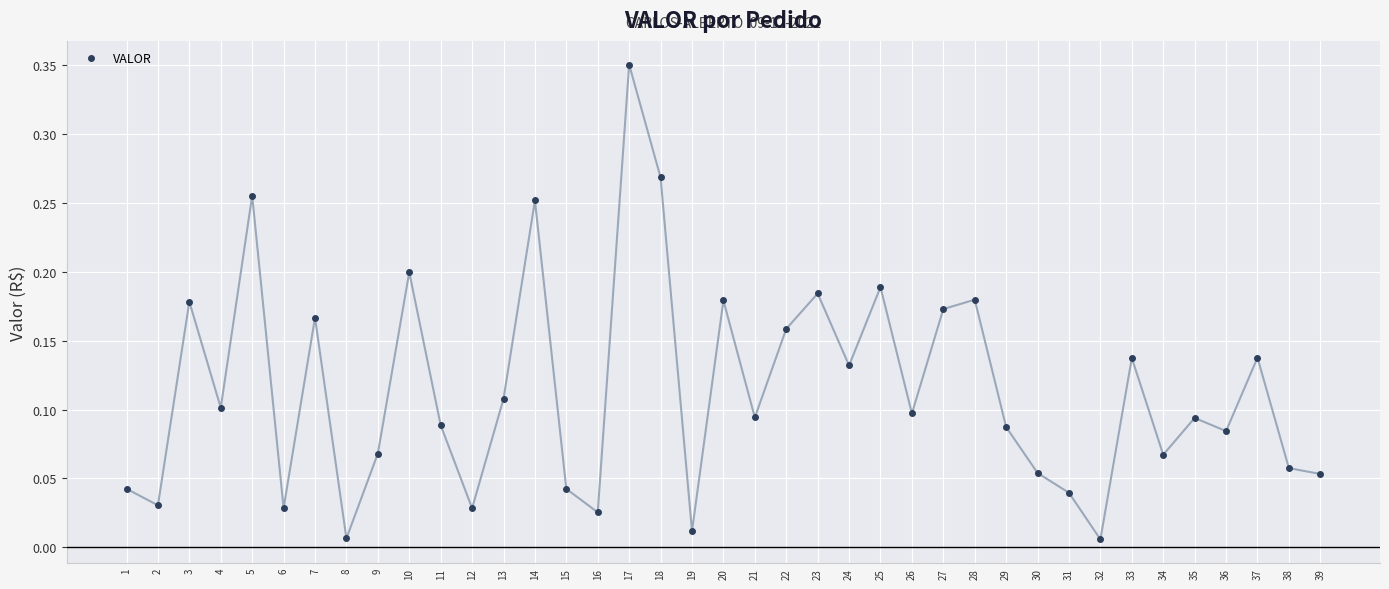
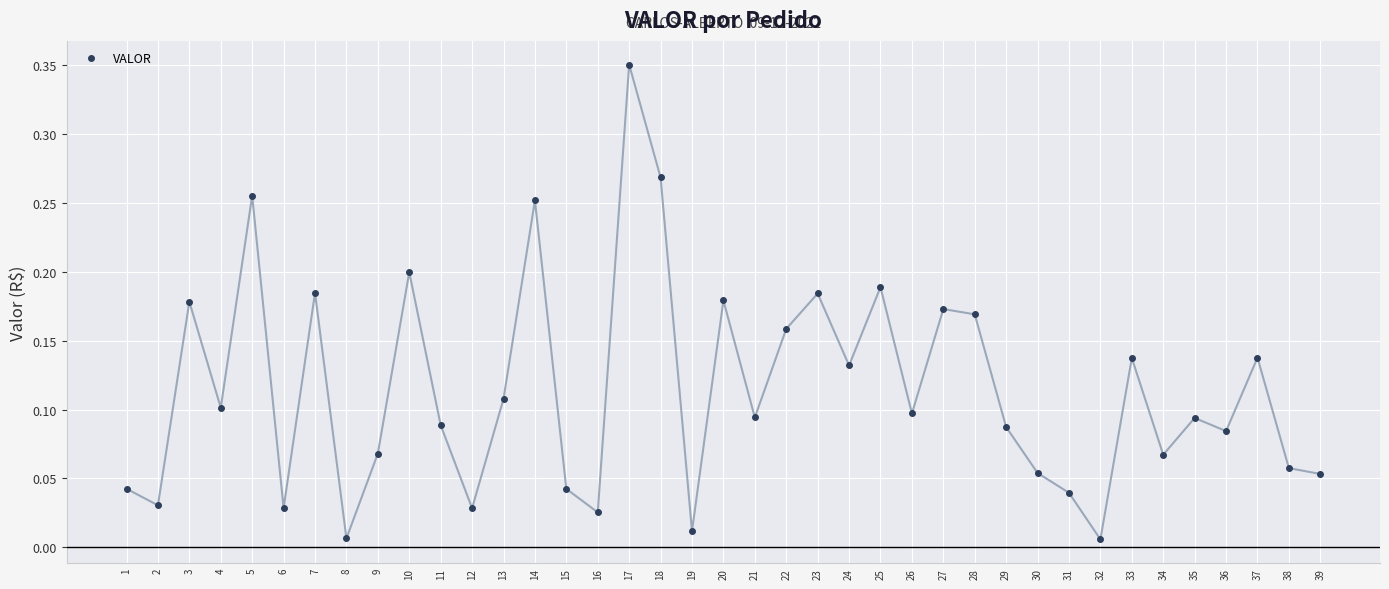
  {
    "1": 0.043,
    "2": 0.031,
    "3": 0.178,
    "4": 0.101,
    "5": 0.255,
    "6": 0.028,
-   "7": 0.167,
+   "7": 0.185,
    "8": 0.007,
    "9": 0.068,
    "10": 0.200,
    "11": 0.089,
    "12": 0.028,
    "13": 0.108,
    "14": 0.252,
    "15": 0.042,
    "16": 0.025,
    "17": 0.350,
    "18": 0.268,
    "19": 0.012,
    "20": 0.179,
    "21": 0.094,
    "22": 0.158,
    "23": 0.184,
    "24": 0.132,
    "25": 0.189,
    "26": 0.097,
    "27": 0.173,
-   "28": 0.180,
+   "28": 0.169,
    "29": 0.087,
    "30": 0.054,
    "31": 0.040,
    "32": 0.006,
    "33": 0.137,
    "34": 0.067,
    "35": 0.094,
    "36": 0.084,
    "37": 0.138,
    "38": 0.057,
    "39": 0.053
  }
